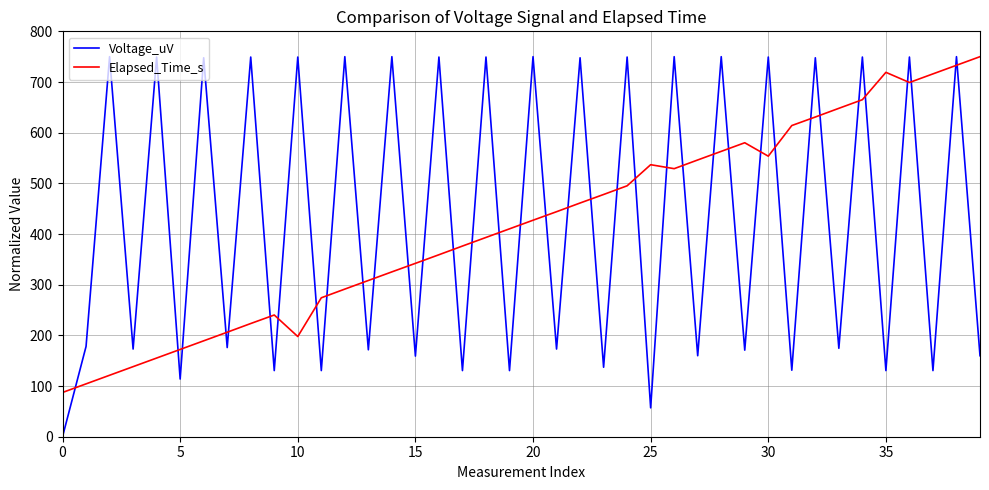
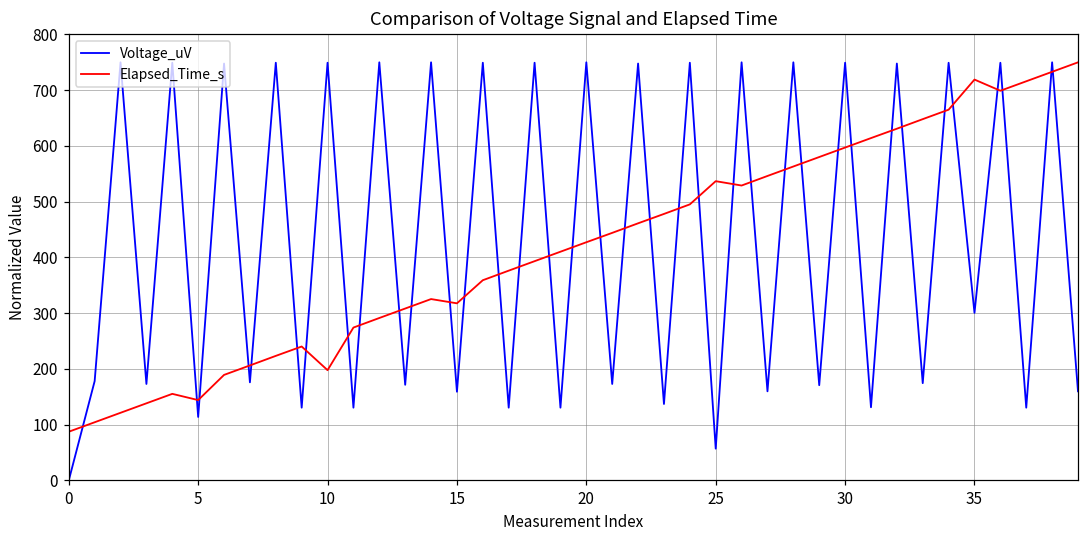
  {
    "Voltage_uV": {
      "0": 0,
      "5": 110,
      "10": 750,
      "15": 160,
      "20": 750,
      "25": 60,
      "30": 750,
-     "35": 130
+     "35": 300
    },
    "Elapsed_Time_s": {
      "0": 90,
-     "5": 170,
+     "5": 140,
      "10": 200,
-     "15": 340,
+     "15": 320,
      "20": 430,
      "25": 540,
-     "30": 550,
+     "30": 600,
      "35": 720
    }
  }
